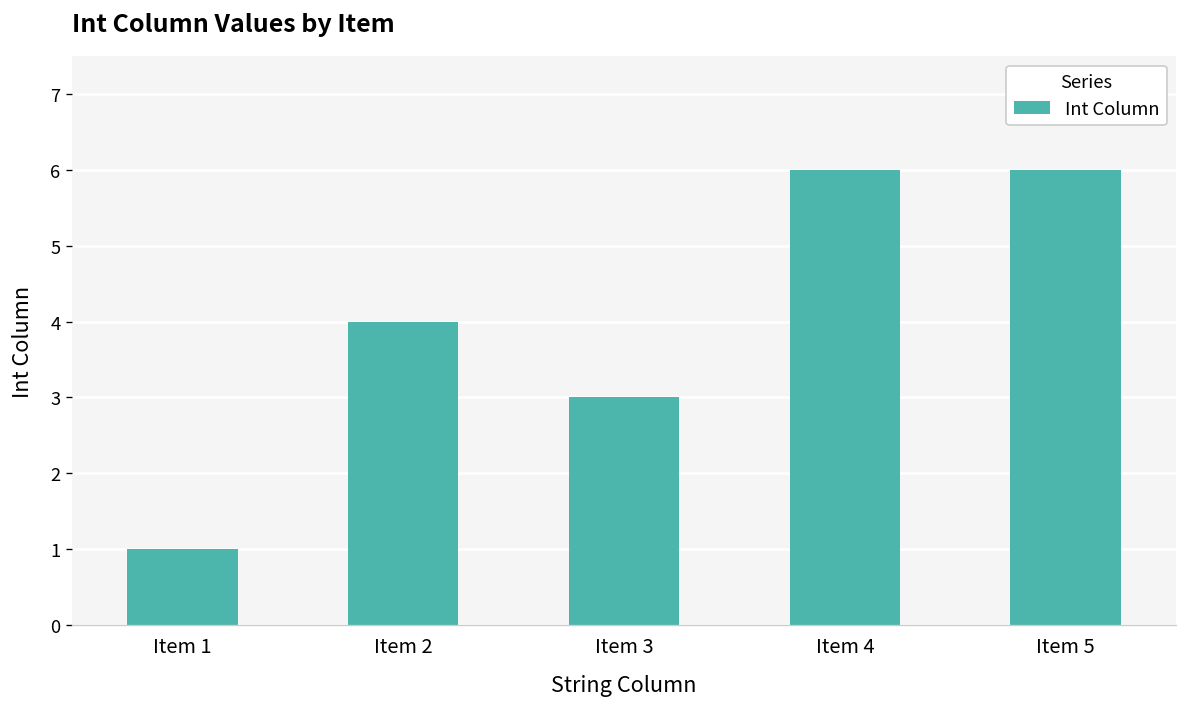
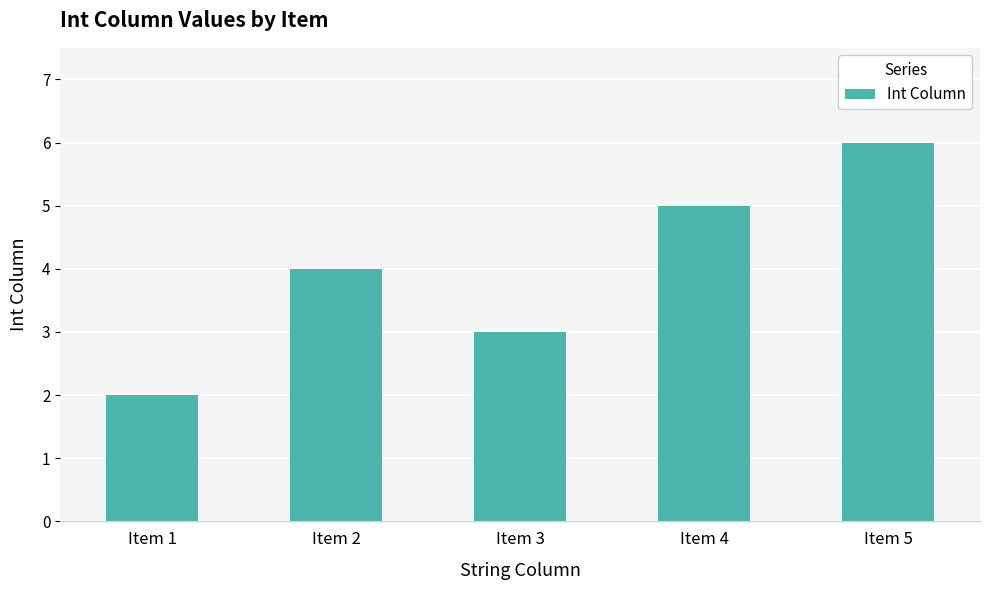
  {
-   "Item 1": 1,
+   "Item 1": 2,
    "Item 2": 4,
    "Item 3": 3,
-   "Item 4": 6,
+   "Item 4": 5,
    "Item 5": 6
  }
